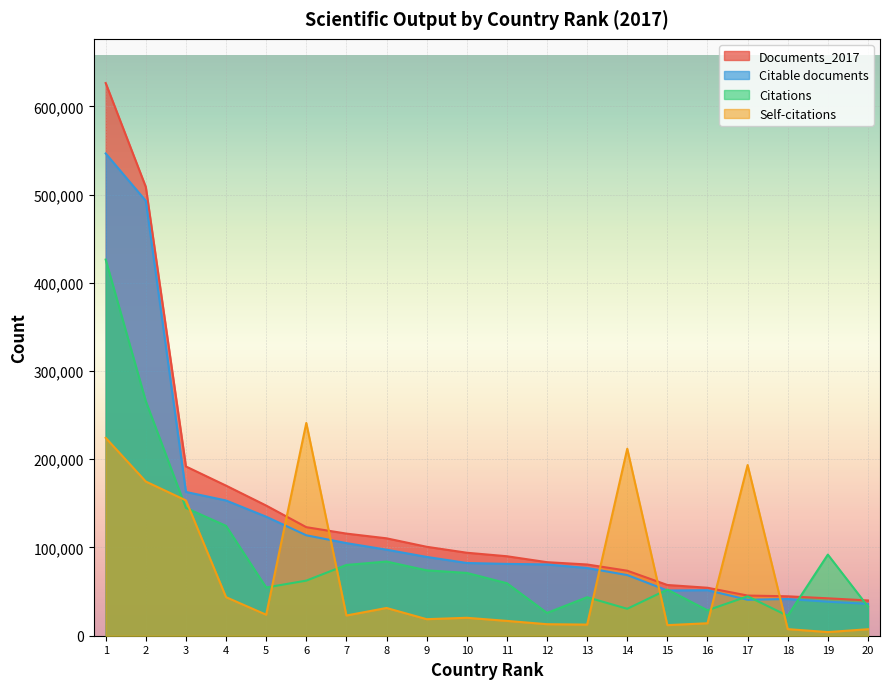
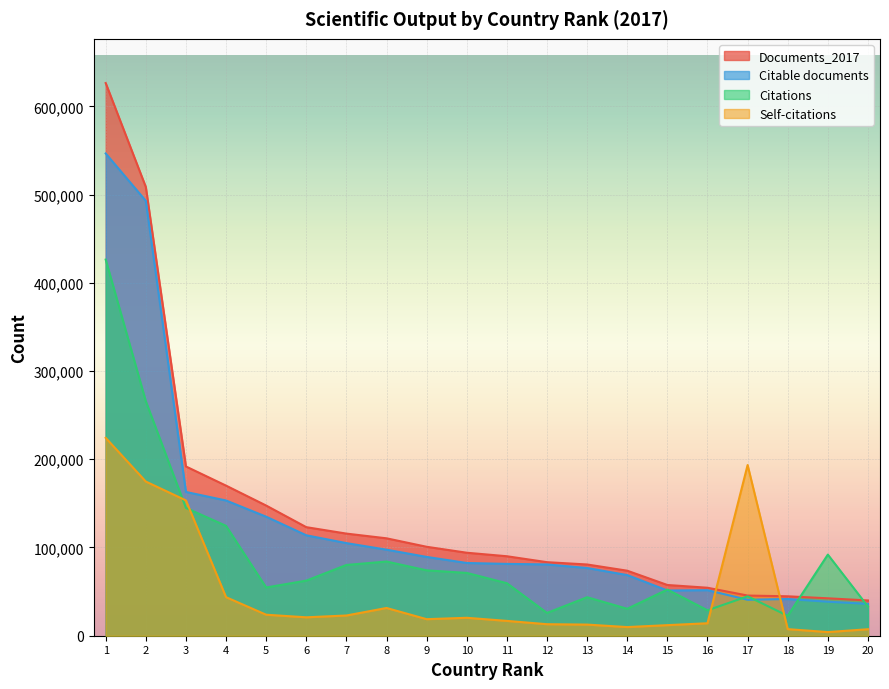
  {
    "Documents_2017": {
      "1": "630,000",
      "2": "510,000",
      "3": "190,000",
      "4": "170,000",
      "5": "150,000",
      "6": "120,000",
      "7": "120,000",
      "8": "110,000",
      "9": "100,000",
      "10": "90,000",
      "11": "90,000",
      "13": "80,000",
      "14": "70,000",
      "15": "60,000",
      "18": "40,000",
      "19": "40,000",
      "20": "40,000"
    },
    "Citable documents": {
      "1": "550,000",
      "2": "490,000",
      "3": "160,000",
      "4": "150,000",
      "5": "130,000",
      "6": "110,000",
      "7": "100,000",
      "8": "100,000",
      "9": "90,000",
      "10": "80,000",
      "11": "80,000",
      "13": "80,000",
      "14": "70,000",
      "17": "40,000",
      "18": "40,000",
      "19": "40,000",
      "20": "40,000"
    },
    "Citations": {
      "1": "430,000",
      "2": "270,000",
      "3": "140,000",
      "4": "120,000",
      "5": "50,000",
      "6": "60,000",
      "7": "80,000",
      "8": "80,000",
      "9": "70,000",
      "10": "70,000",
      "11": "60,000",
      "12": "30,000",
      "13": "40,000",
      "14": "30,000",
      "16": "30,000",
      "18": "20,000",
      "19": "90,000",
      "20": "30,000"
    },
    "Self-citations": {
      "1": "220,000",
      "2": "170,000",
      "3": "150,000",
      "4": "40,000",
      "5": "20,000",
-     "6": "240,000",
+     "6": "20,000",
      "7": "20,000",
      "8": "30,000",
      "9": "20,000",
      "10": "20,000",
      "11": "20,000",
      "12": "10,000",
      "13": "10,000",
-     "14": "210,000",
+     "14": "10,000",
      "15": "10,000",
      "16": "10,000",
      "17": "190,000",
      "18": "10,000",
      "19": "0",
      "20": "10,000"
    }
  }
